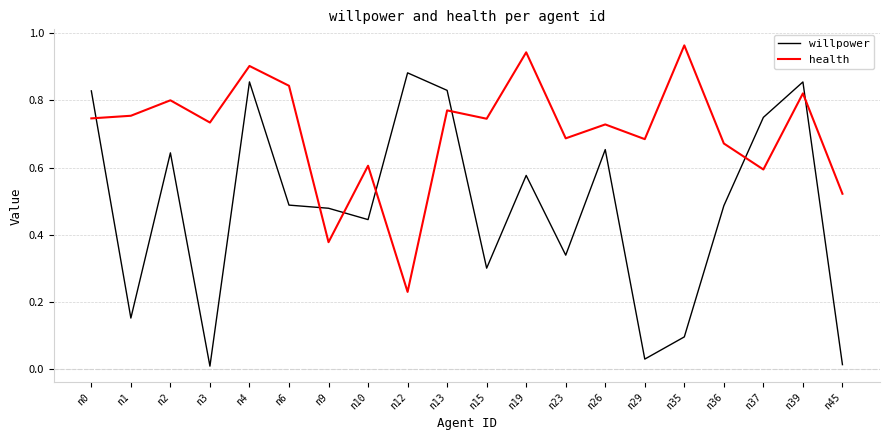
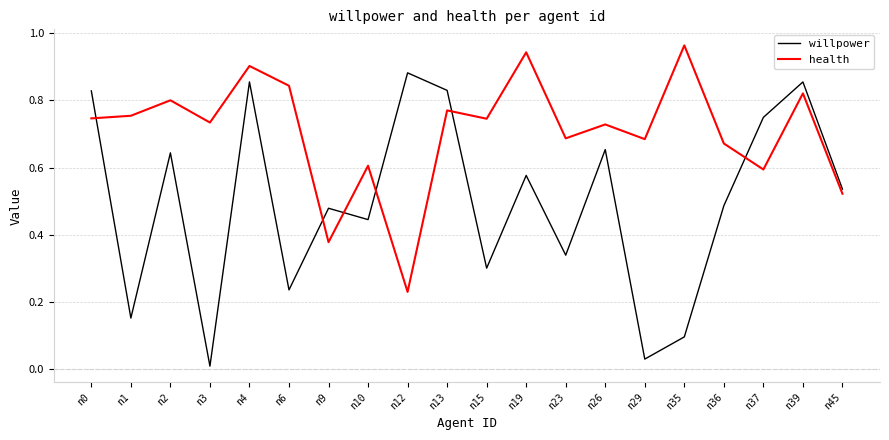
  {
    "willpower": {
      "n0": 0.83,
      "n1": 0.15,
      "n2": 0.64,
      "n3": 0.01,
      "n4": 0.86,
-     "n6": 0.49,
+     "n6": 0.24,
      "n9": 0.48,
      "n10": 0.44,
      "n12": 0.88,
      "n13": 0.83,
      "n15": 0.30,
      "n19": 0.58,
      "n23": 0.34,
      "n26": 0.65,
      "n29": 0.03,
      "n35": 0.09,
      "n36": 0.49,
      "n37": 0.75,
      "n39": 0.86,
-     "n45": 0.01
+     "n45": 0.54
    },
    "health": {
      "n0": 0.75,
      "n1": 0.75,
      "n2": 0.80,
      "n3": 0.73,
      "n4": 0.90,
      "n6": 0.84,
      "n9": 0.38,
      "n10": 0.61,
      "n12": 0.23,
      "n13": 0.77,
      "n15": 0.75,
      "n19": 0.94,
      "n23": 0.69,
      "n26": 0.73,
      "n29": 0.68,
      "n35": 0.96,
      "n36": 0.67,
      "n37": 0.59,
      "n39": 0.82,
      "n45": 0.52
    }
  }
